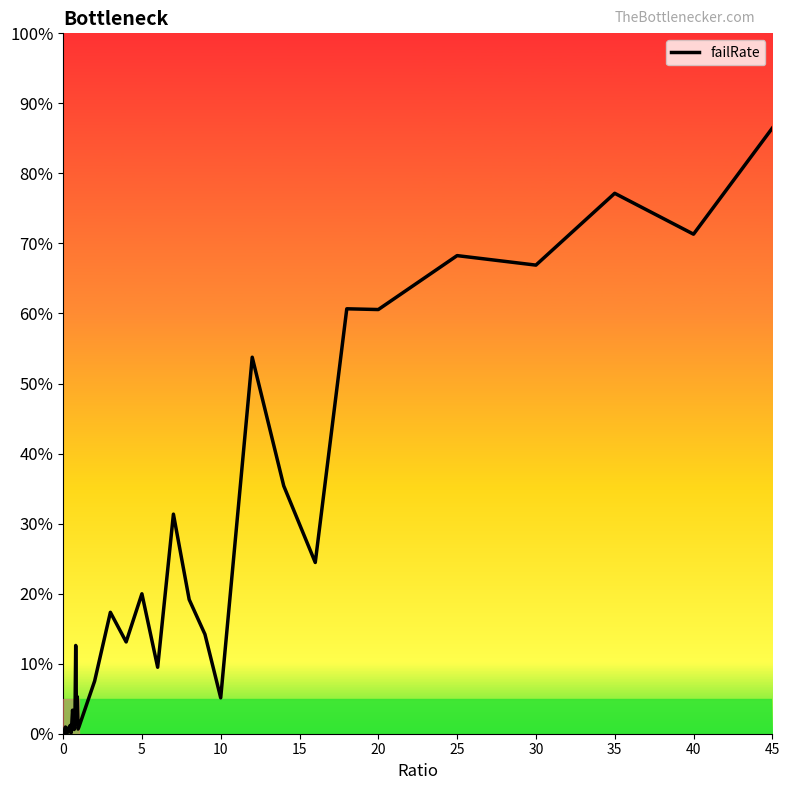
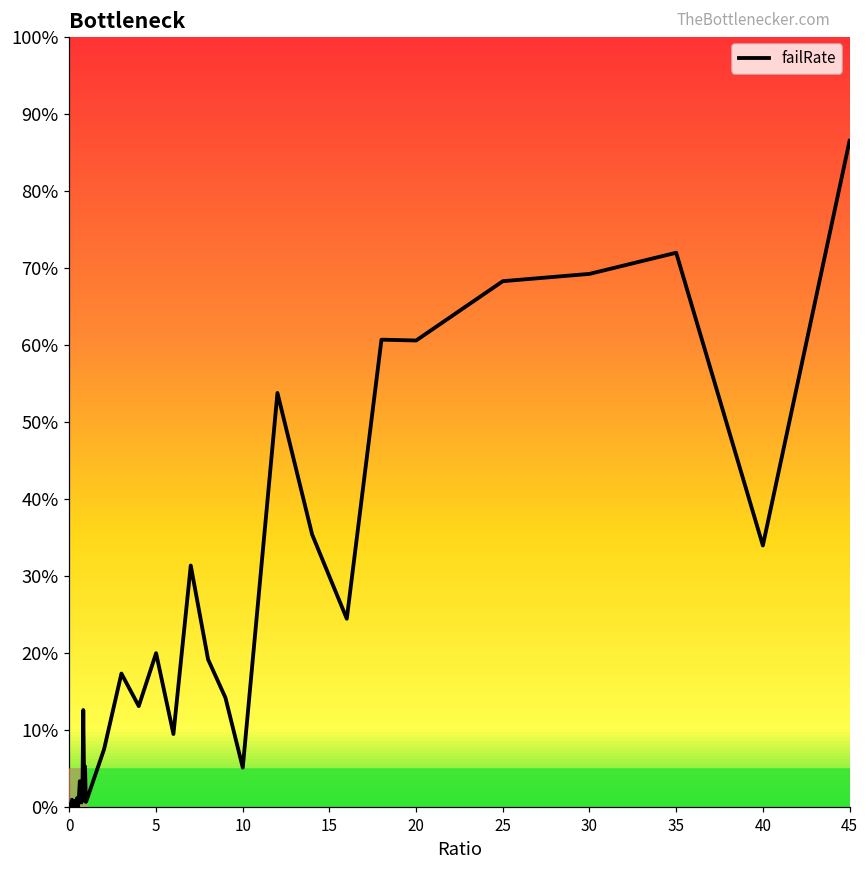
  {
    "5": "20%",
    "10": "5%",
    "20": "61%",
    "25": "68%",
-   "30": "67%",
-   "35": "77%",
-   "40": "71%",
+   "30": "69%",
+   "35": "72%",
+   "40": "34%",
    "45": "86%"
  }
